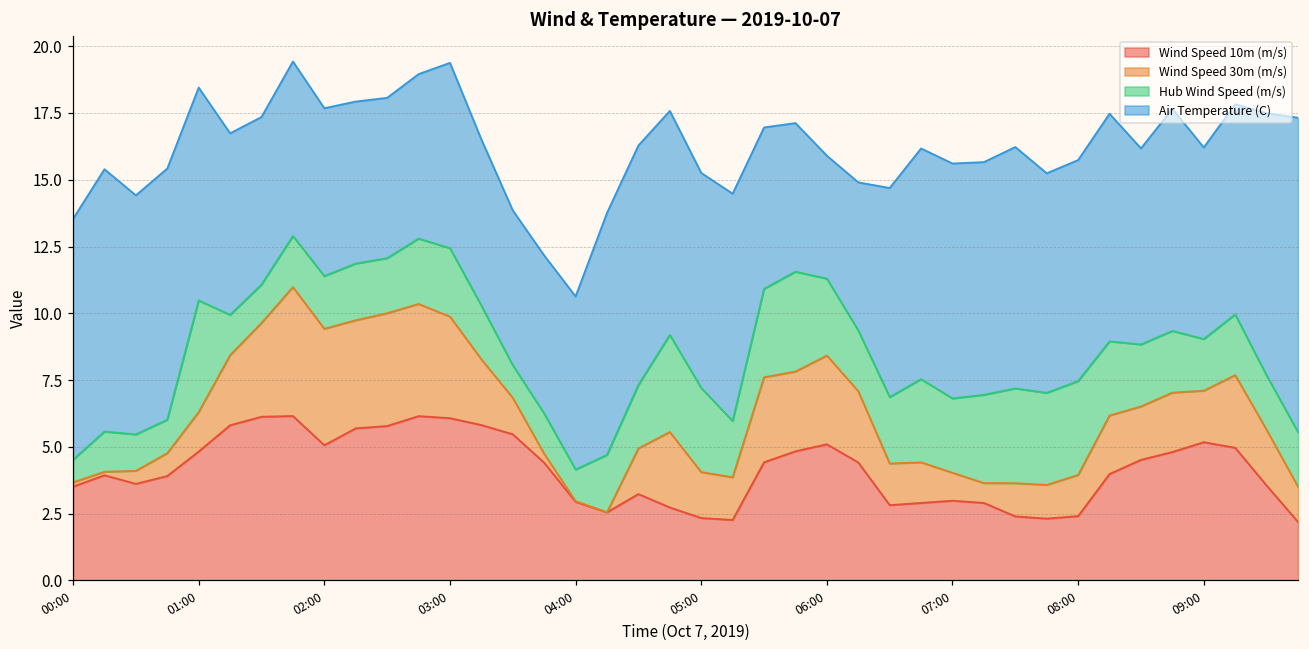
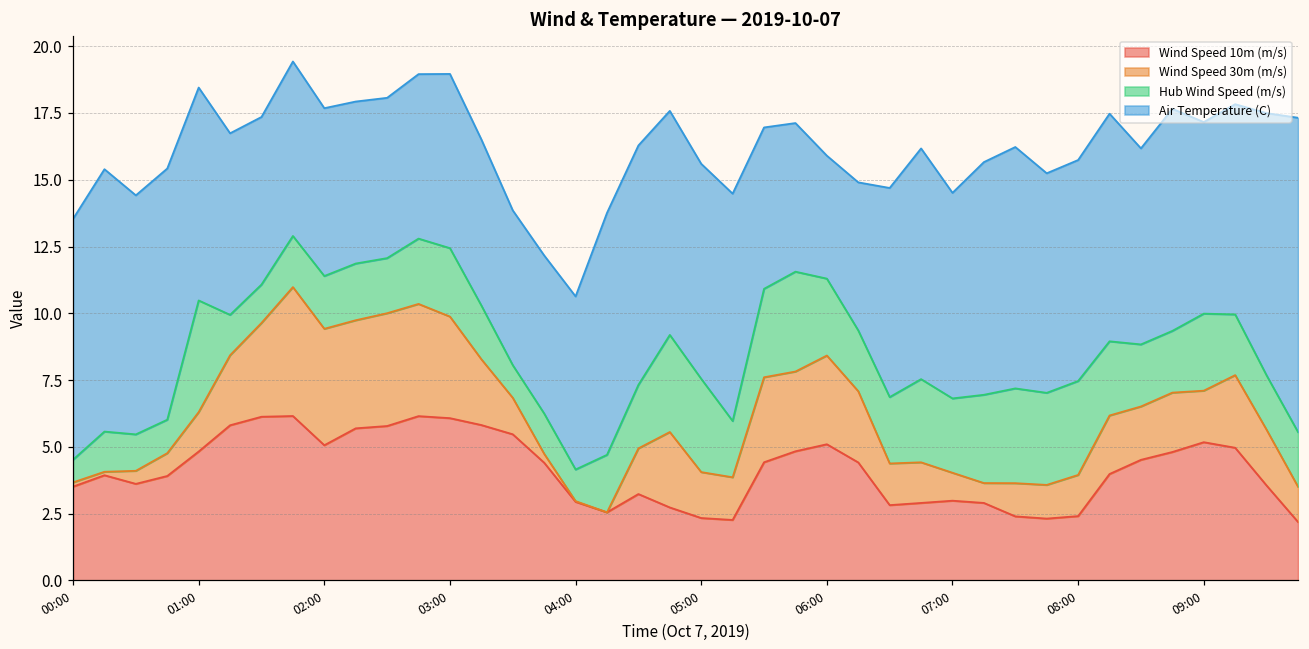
  {
    "Hub Wind Speed (m/s)": {
      "00:00": 0.8,
      "01:00": 4.2,
      "02:00": 2.0,
      "03:00": 2.6,
      "04:00": 1.2,
-     "05:00": 3.2,
+     "05:00": 3.5,
      "06:00": 2.9,
      "07:00": 2.8,
      "08:00": 3.5,
-     "09:00": 1.9
+     "09:00": 2.9
    },
    "Air Temperature (C)": {
      "00:00": 9.0,
      "01:00": 8.0,
      "02:00": 6.3,
-     "03:00": 6.9,
+     "03:00": 6.5,
      "04:00": 6.5,
      "05:00": 8.1,
      "06:00": 4.6,
-     "07:00": 8.8,
+     "07:00": 7.7,
      "08:00": 8.3,
      "09:00": 7.2
    }
  }
